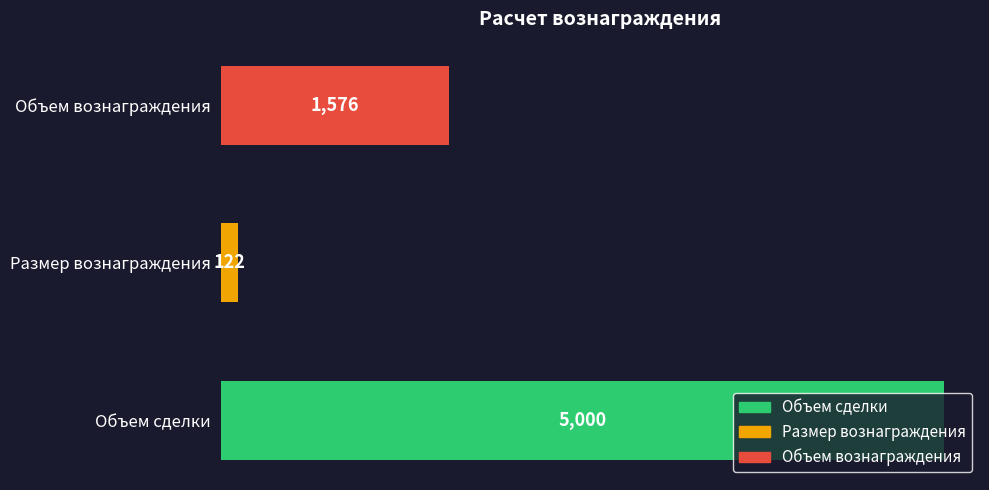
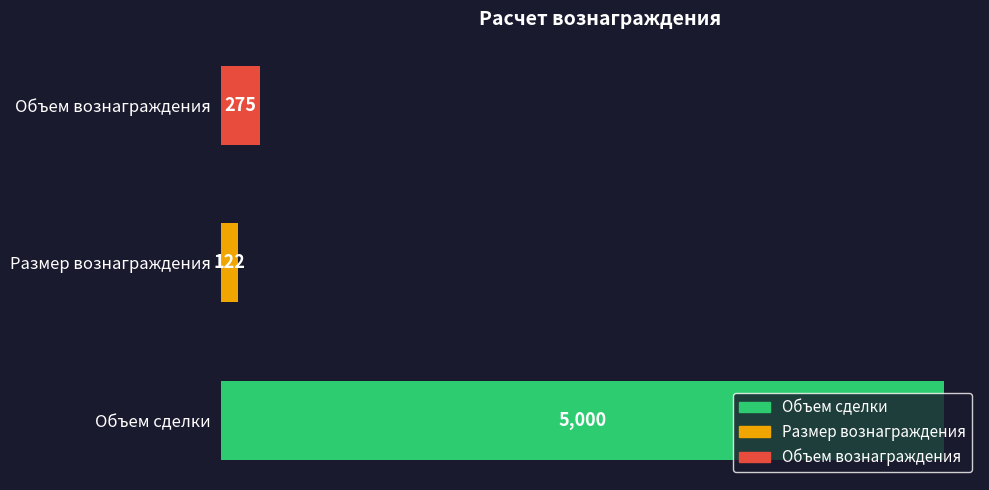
  {
-   "Объем вознаграждения": "1,576",
+   "Объем вознаграждения": "275",
    "Размер вознаграждения": "122"
  }
